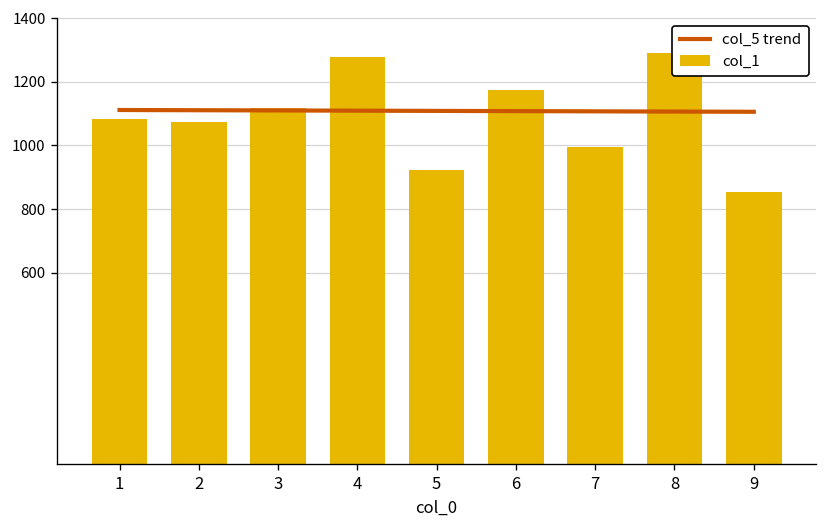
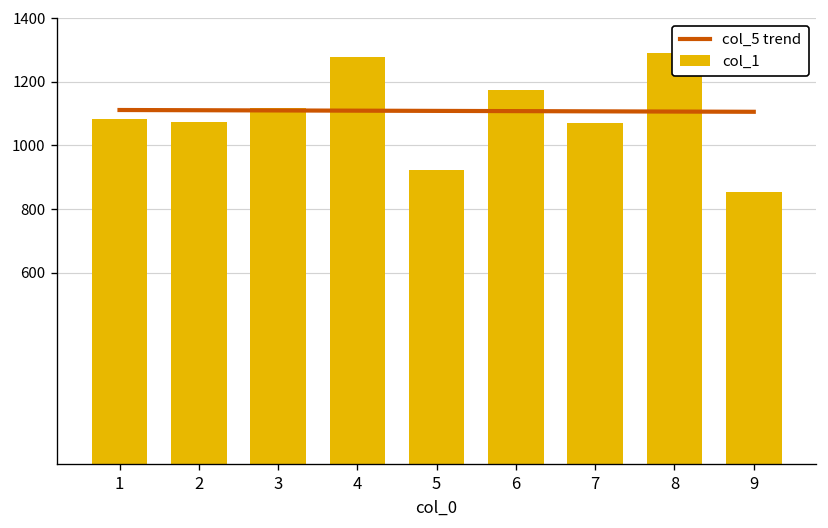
  {
    "col_5 trend": {
      "1": 1110,
      "2": 1110,
      "3": 1110,
      "4": 1110,
      "5": 1110,
      "6": 1110,
      "7": 1110,
      "8": 1110,
      "9": 1110
    },
    "col_1": {
      "1": 1080,
      "2": 1080,
      "3": 1120,
      "4": 1280,
      "5": 920,
      "6": 1170,
-     "7": 1000,
+     "7": 1070,
      "9": 850
    }
  }
